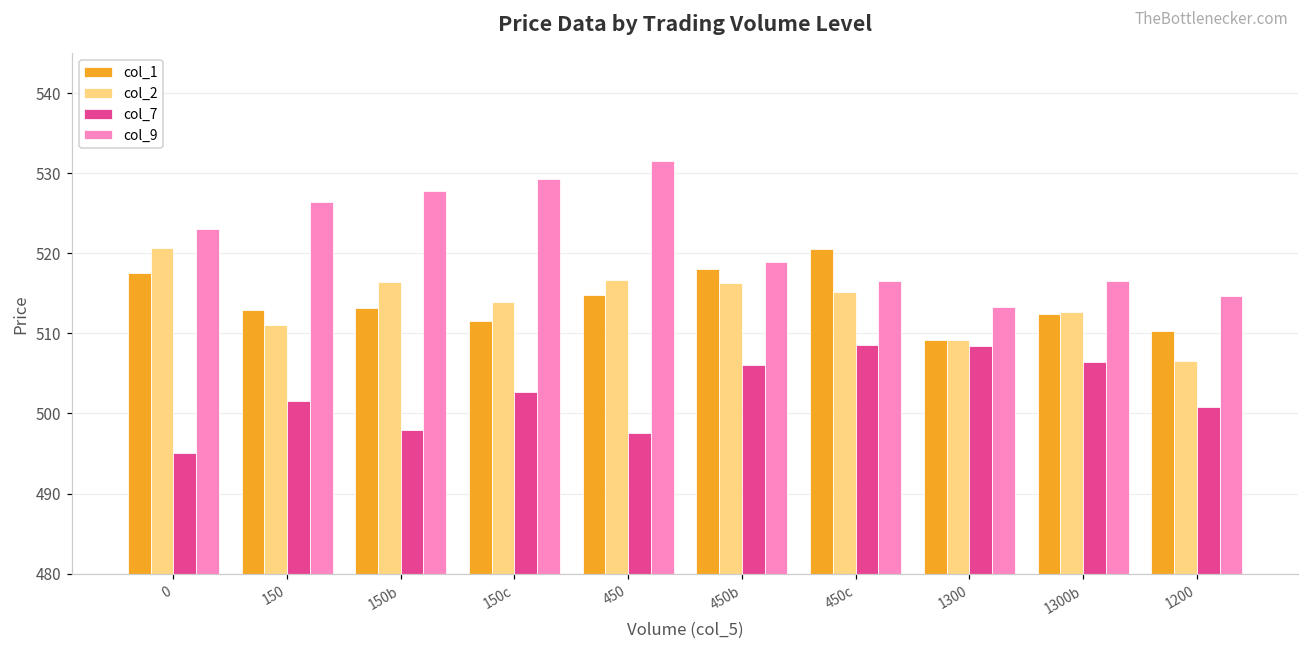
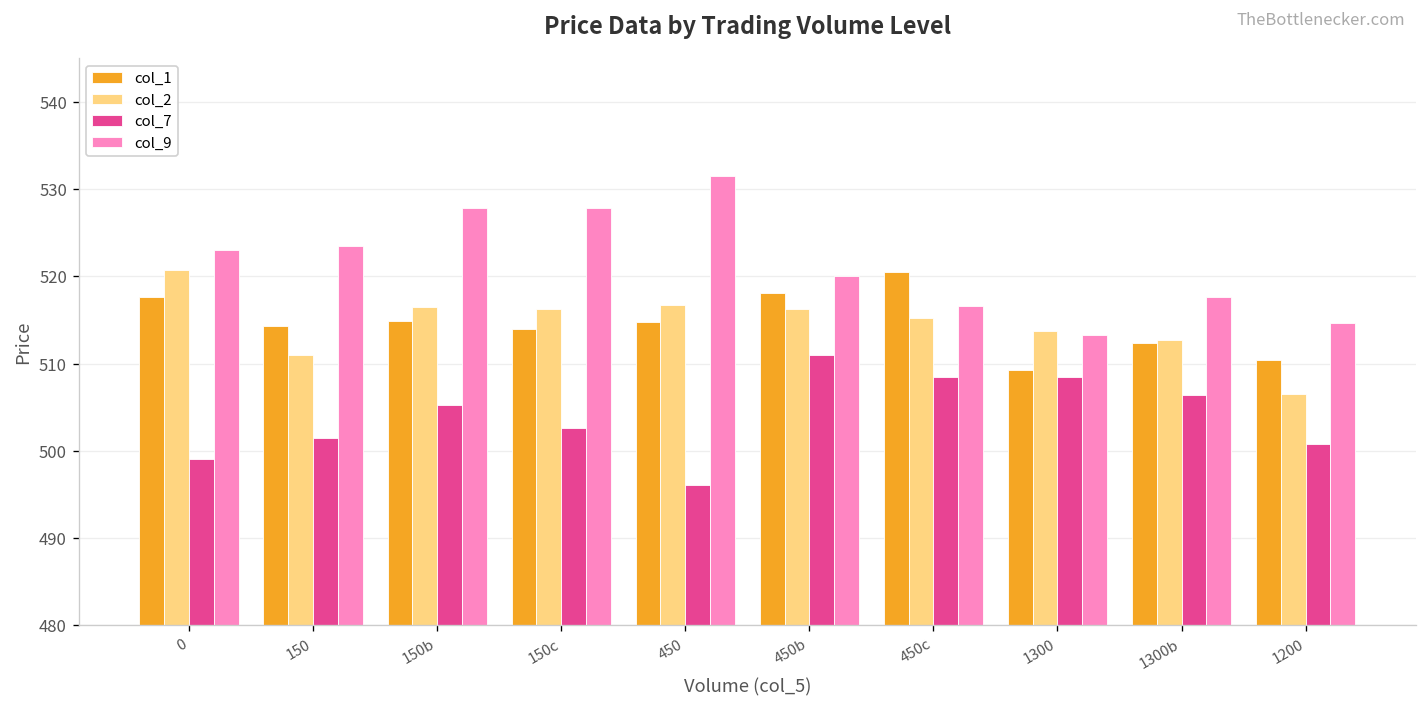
  {
    "col_1": {
      "0": 518,
-     "150": 513,
-     "150b": 513,
-     "150c": 512,
+     "150": 514,
+     "150b": 515,
+     "150c": 514,
      "450": 515,
      "450b": 518,
      "450c": 521,
      "1300": 509,
      "1300b": 512,
      "1200": 510
    },
    "col_2": {
      "0": 521,
      "150": 511,
      "150b": 516,
-     "150c": 514,
+     "150c": 516,
      "450": 517,
      "450b": 516,
      "450c": 515,
-     "1300": 509,
+     "1300": 514,
      "1300b": 513,
      "1200": 507
    },
    "col_7": {
-     "0": 495,
+     "0": 499,
      "150": 502,
-     "150b": 498,
+     "150b": 505,
      "150c": 503,
-     "450": 498,
-     "450b": 506,
+     "450": 496,
+     "450b": 511,
      "450c": 509,
      "1300": 508,
      "1300b": 506,
      "1200": 501
    },
    "col_9": {
      "0": 523,
-     "150": 526,
+     "150": 524,
      "150b": 528,
-     "150c": 529,
+     "150c": 528,
      "450": 532,
-     "450b": 519,
+     "450b": 520,
      "450c": 517,
      "1300": 513,
-     "1300b": 517,
+     "1300b": 518,
      "1200": 515
    }
  }
